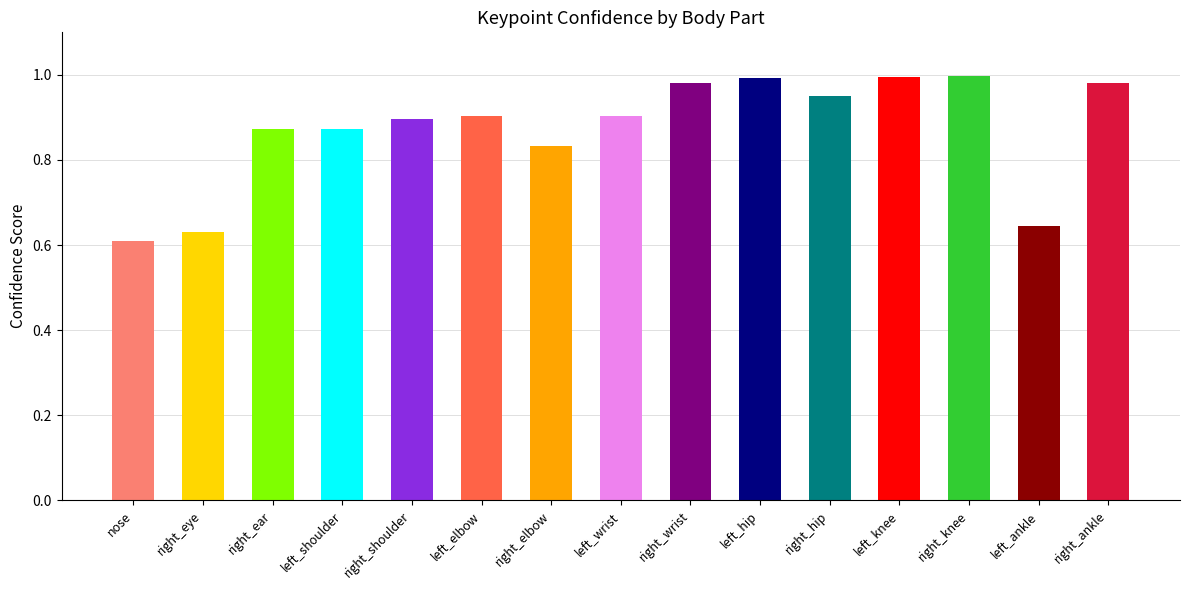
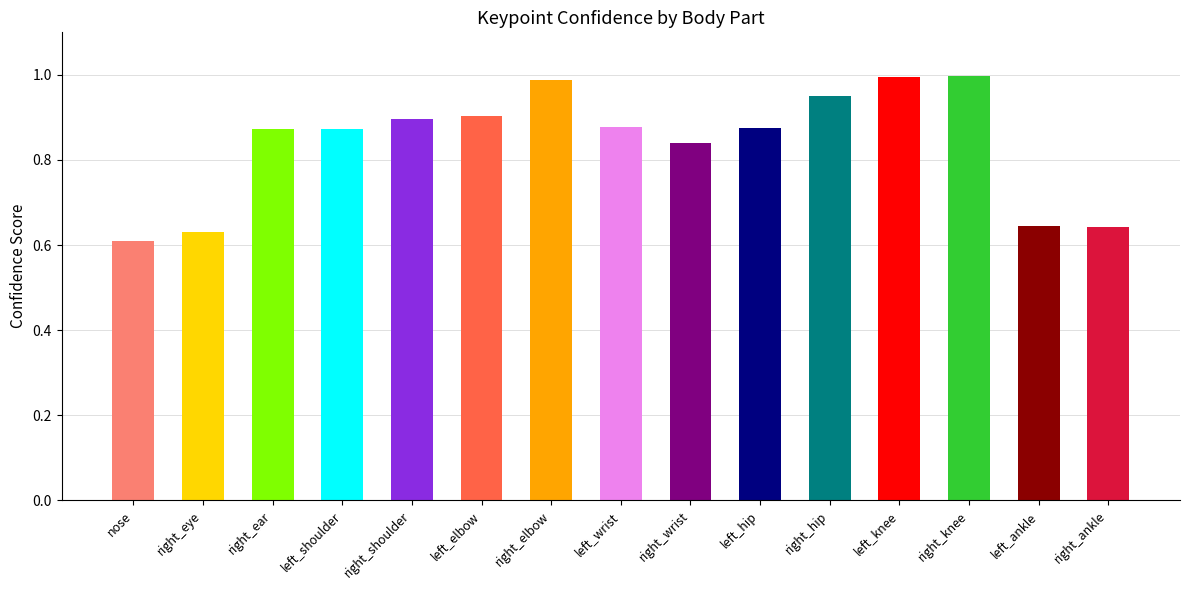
  {
    "nose": 0.61,
    "right_eye": 0.63,
    "right_ear": 0.87,
    "left_shoulder": 0.87,
    "right_shoulder": 0.90,
    "left_elbow": 0.90,
-   "right_elbow": 0.83,
-   "left_wrist": 0.90,
-   "right_wrist": 0.98,
-   "left_hip": 0.99,
+   "right_elbow": 0.99,
+   "left_wrist": 0.88,
+   "right_wrist": 0.84,
+   "left_hip": 0.88,
    "right_hip": 0.95,
    "left_knee": 0.99,
    "right_knee": 1.00,
    "left_ankle": 0.65,
-   "right_ankle": 0.98
+   "right_ankle": 0.64
  }
